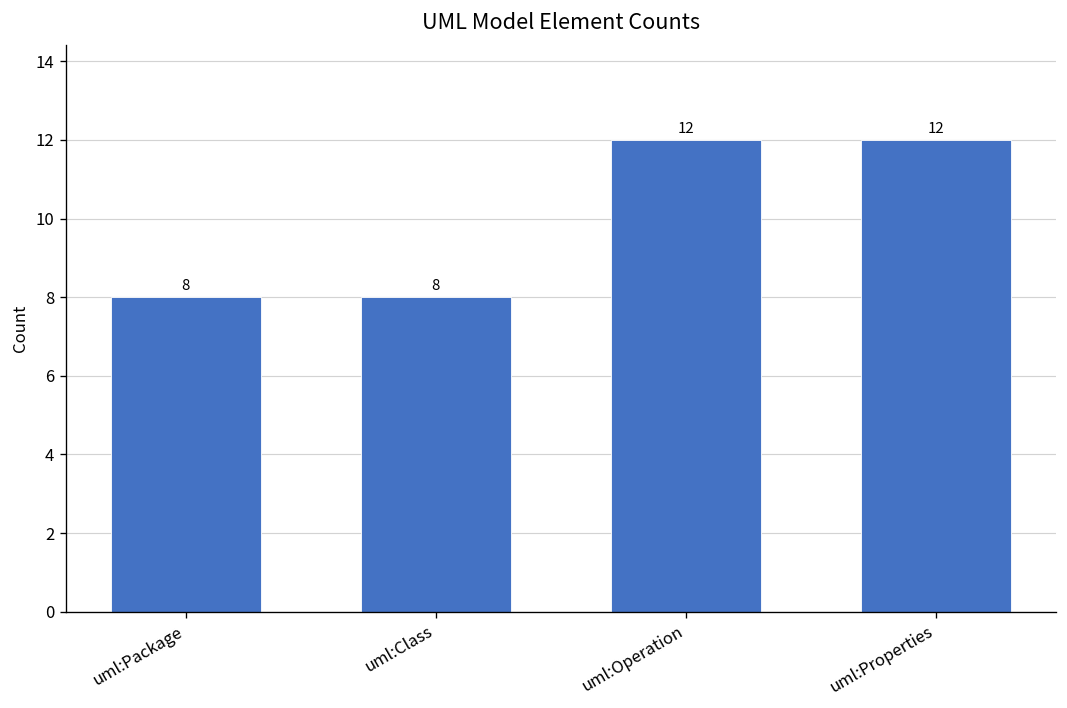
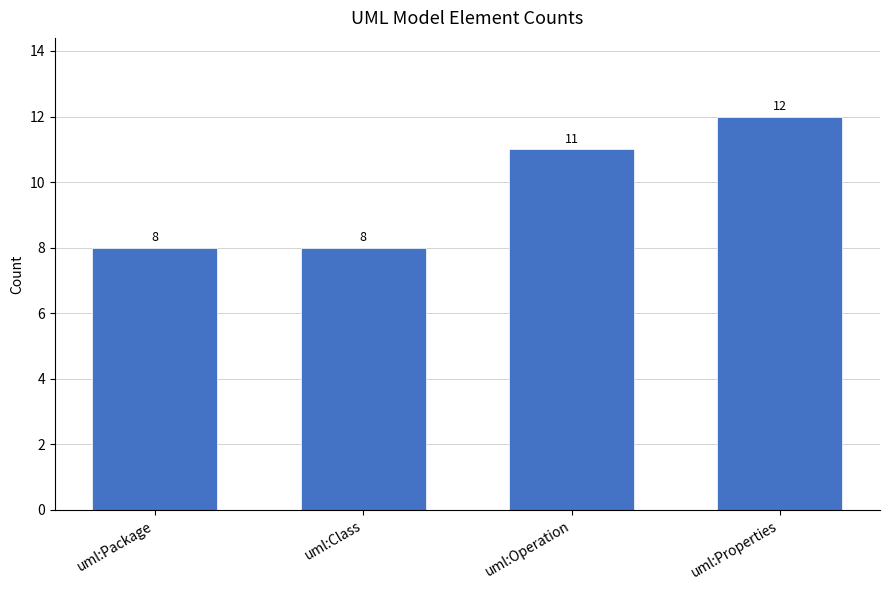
  {
    "uml:Package": 8,
    "uml:Class": 8,
-   "uml:Operation": 12,
+   "uml:Operation": 11,
    "uml:Properties": 12
  }
